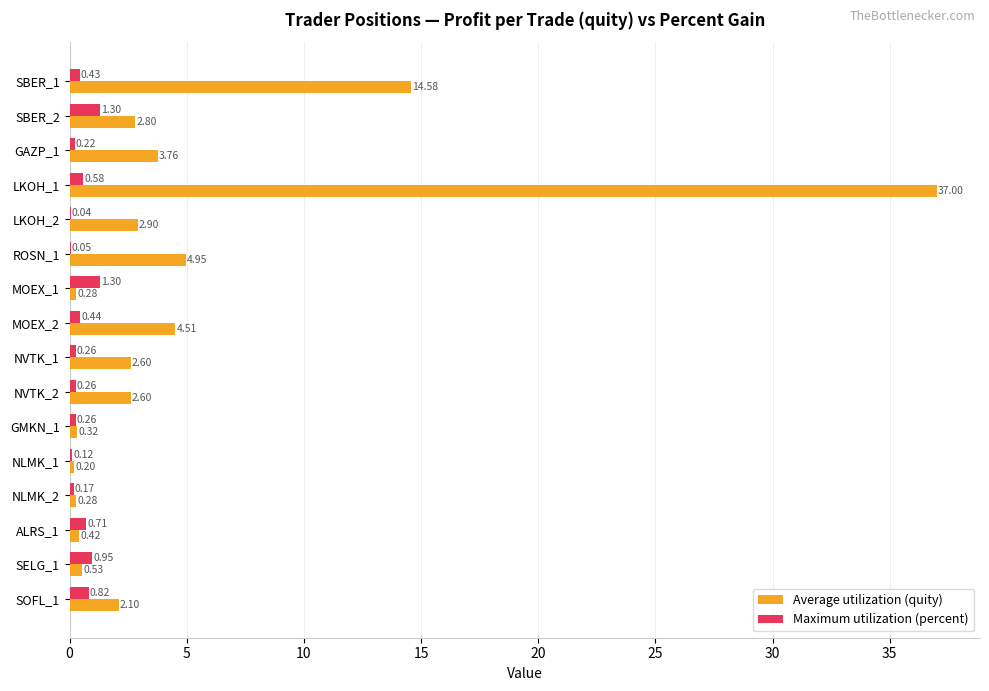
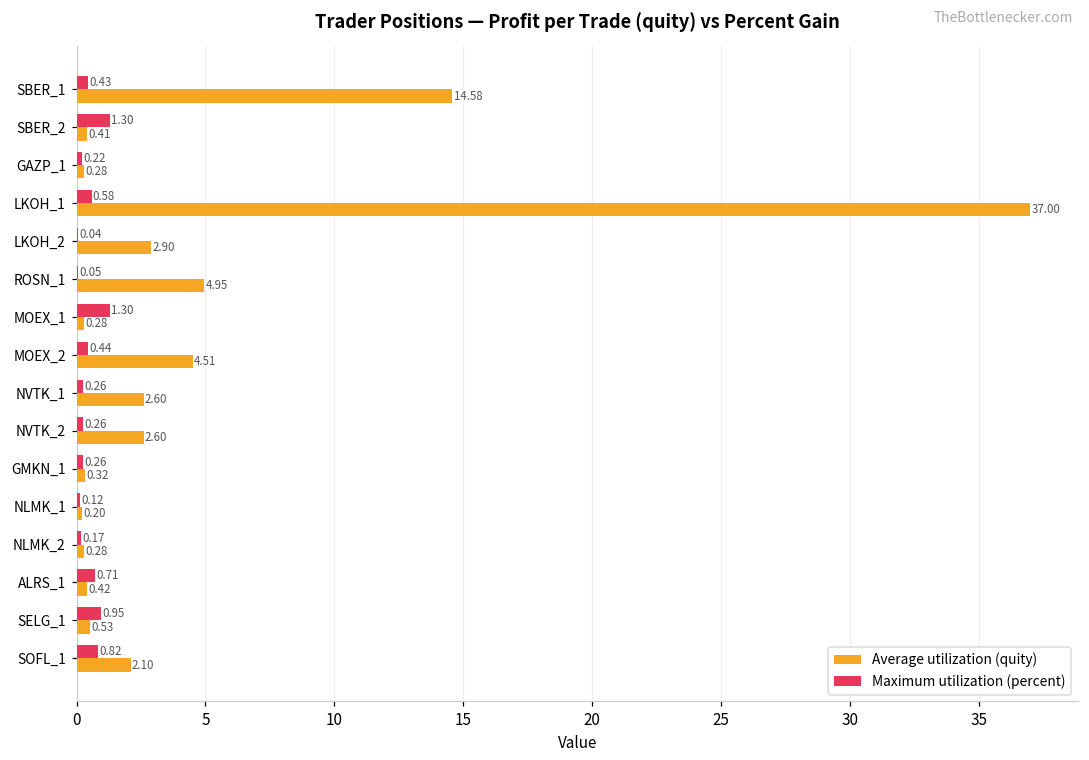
  {
    "Average utilization (quity)": {
      "SBER_1": 14.58,
-     "SBER_2": 2.80,
-     "GAZP_1": 3.76,
+     "SBER_2": 0.41,
+     "GAZP_1": 0.28,
      "LKOH_1": 37.00,
      "LKOH_2": 2.90,
      "ROSN_1": 4.95,
      "MOEX_1": 0.28,
      "MOEX_2": 4.51,
      "NVTK_1": 2.60,
      "NVTK_2": 2.60,
      "GMKN_1": 0.32,
      "NLMK_1": 0.20,
      "NLMK_2": 0.28,
      "ALRS_1": 0.42,
      "SELG_1": 0.53,
      "SOFL_1": 2.10
    },
    "Maximum utilization (percent)": {
      "SBER_1": 0.43,
      "SBER_2": 1.30,
      "GAZP_1": 0.22,
      "LKOH_1": 0.58,
      "LKOH_2": 0.04,
      "ROSN_1": 0.05,
      "MOEX_1": 1.30,
      "MOEX_2": 0.44,
      "NVTK_1": 0.26,
      "NVTK_2": 0.26,
      "GMKN_1": 0.26,
      "NLMK_1": 0.12,
      "NLMK_2": 0.17,
      "ALRS_1": 0.71,
      "SELG_1": 0.95,
      "SOFL_1": 0.82
    }
  }
